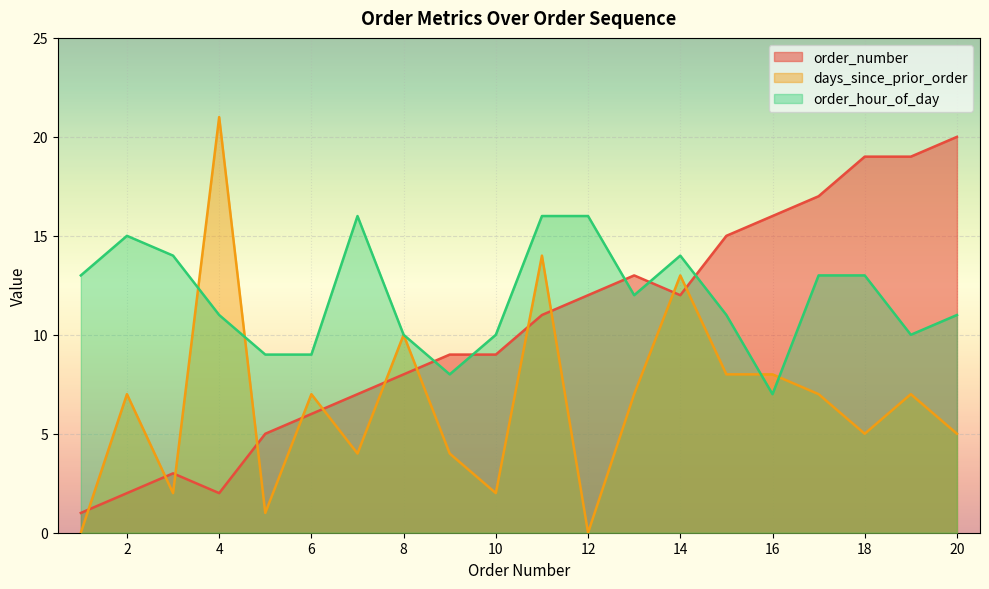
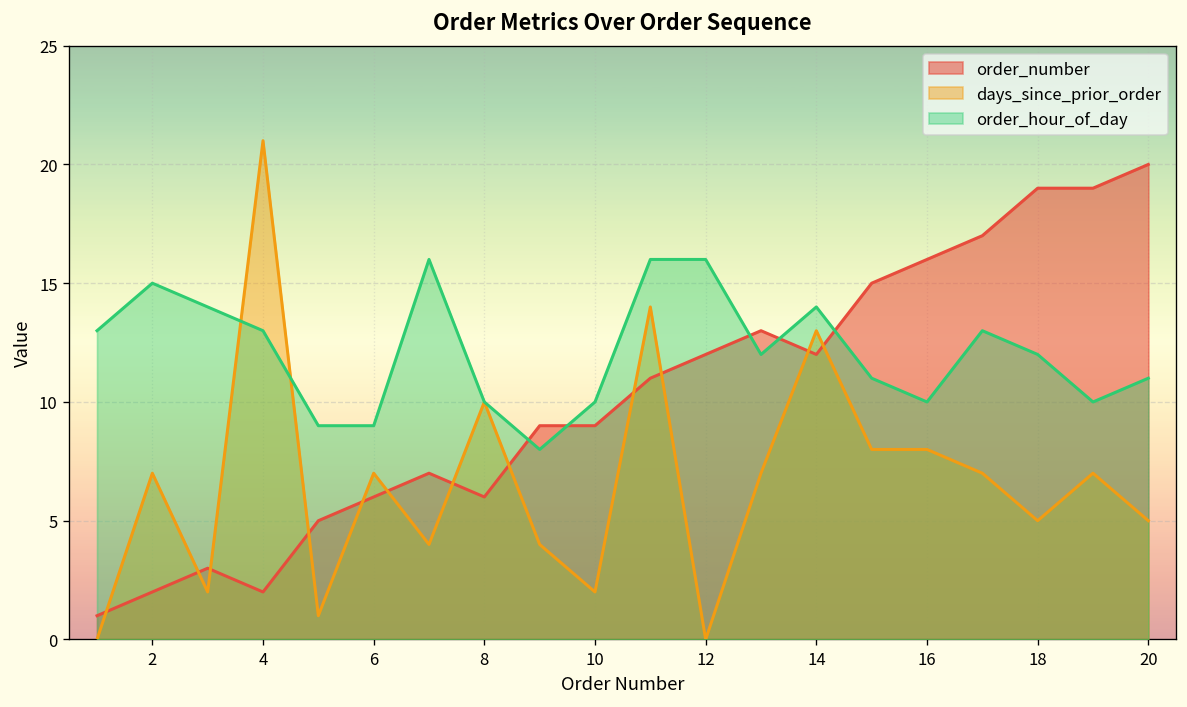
  {
    "order_number": {
      "2": 2,
      "4": 2,
      "6": 6,
-     "8": 8,
+     "8": 6,
      "10": 9,
      "12": 12,
      "14": 12,
      "16": 16,
      "18": 19,
      "20": 20
    },
    "days_since_prior_order": {
      "2": 7,
      "4": 21,
      "6": 7,
      "10": 2,
      "12": 0,
      "14": 13,
      "16": 8,
      "18": 5,
      "20": 5
    },
    "order_hour_of_day": {
      "2": 15,
-     "4": 11,
+     "4": 13,
      "6": 9,
      "10": 10,
      "12": 16,
      "14": 14,
-     "16": 7,
-     "18": 13,
+     "16": 10,
+     "18": 12,
      "20": 11
    }
  }
